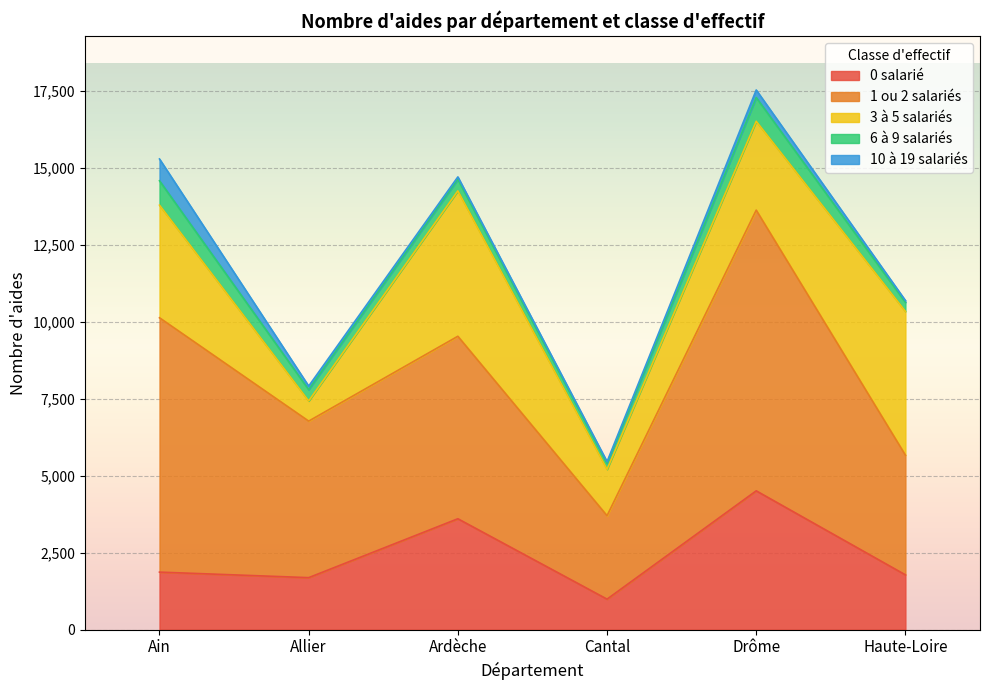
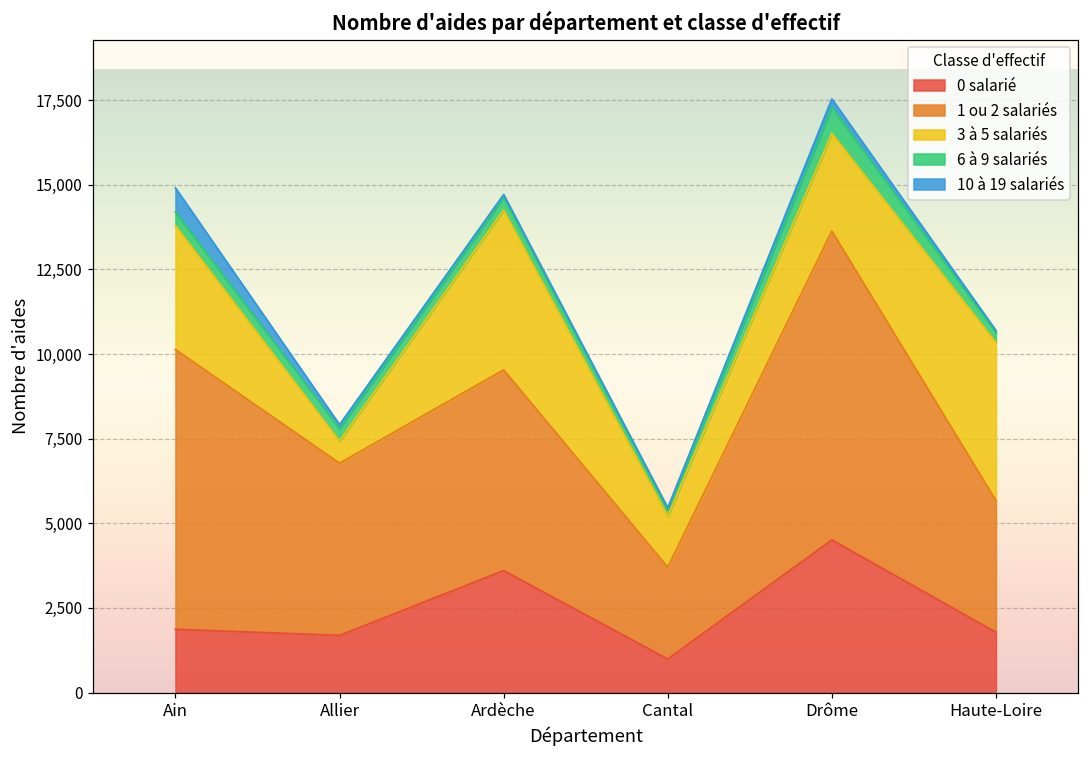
  {
    "3 à 5 salariés": {
      "Ain": "3,700",
      "Allier": "700",
      "Ardèche": "4,700",
      "Cantal": "1,500",
      "Drôme": "2,900",
      "Haute-Loire": "4,700"
    },
    "6 à 9 salariés": {
-     "Ain": "800",
+     "Ain": "400",
      "Allier": "400",
      "Drôme": "800"
    },
    "10 à 19 salariés": {
      "Ain": "700",
      "Allier": "100",
      "Drôme": "200"
    }
  }
